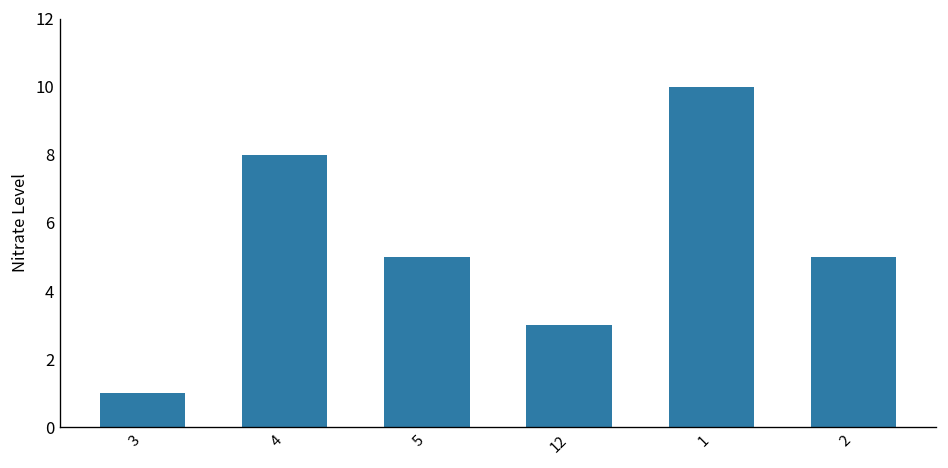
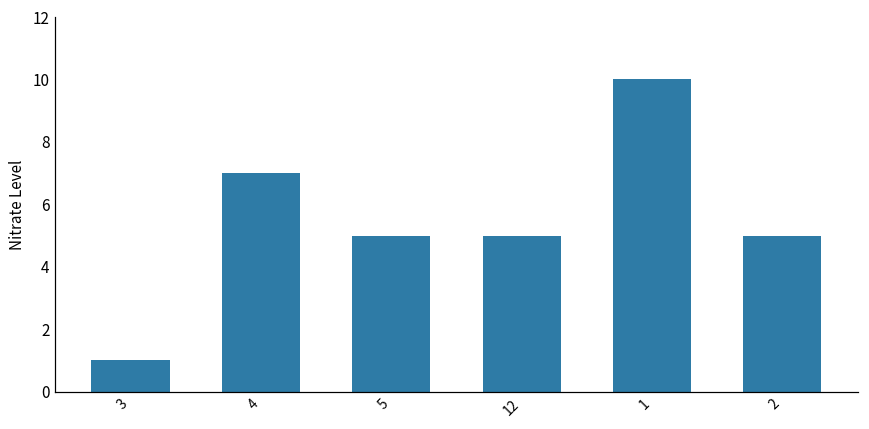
  {
    "3": 1,
-   "4": 8,
+   "4": 7,
    "5": 5,
-   "12": 3,
+   "12": 5,
    "1": 10,
    "2": 5
  }
